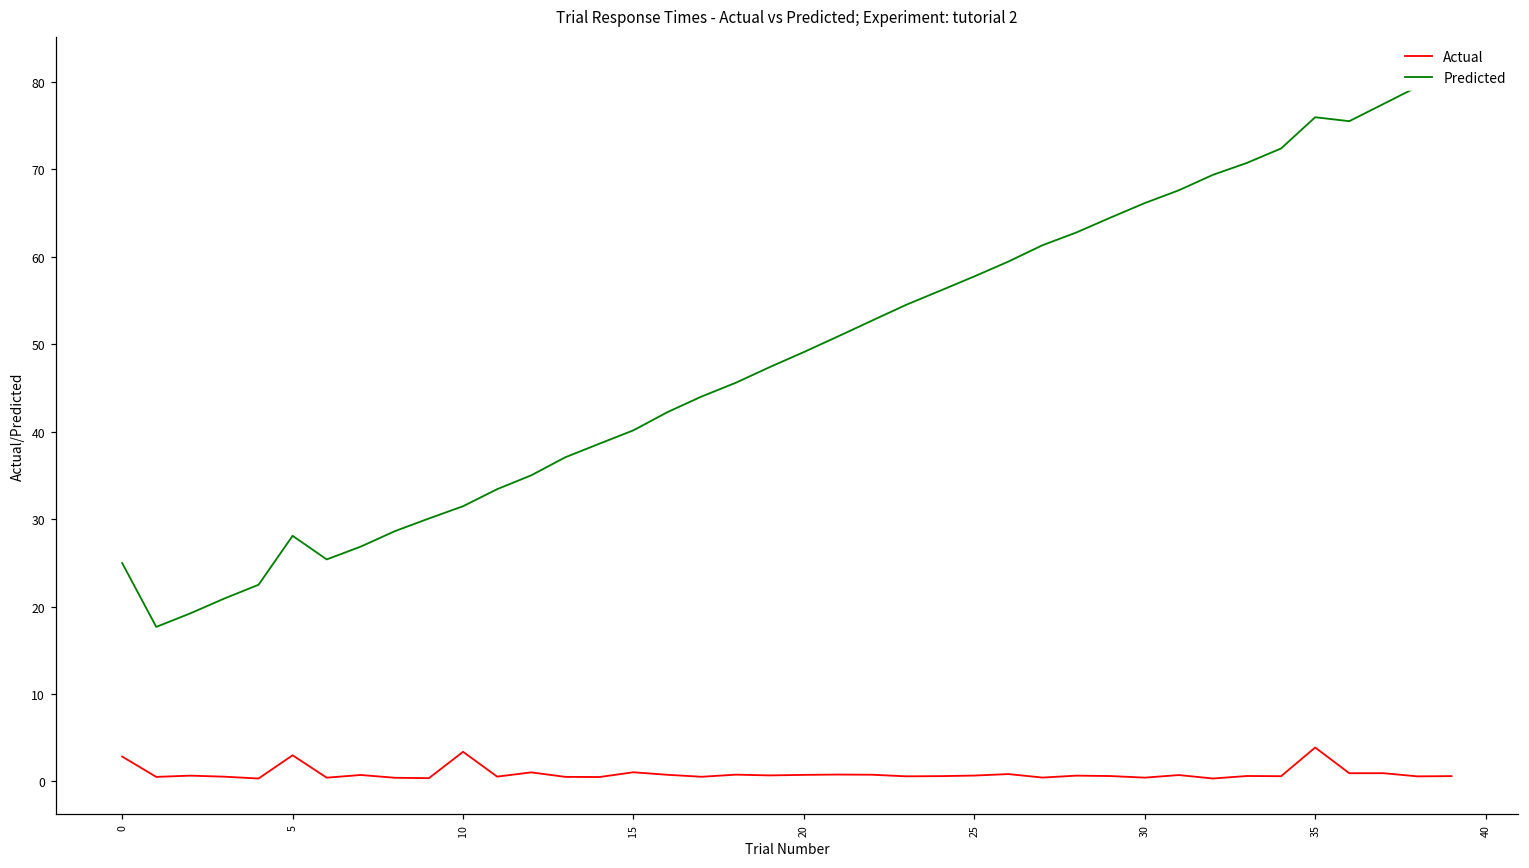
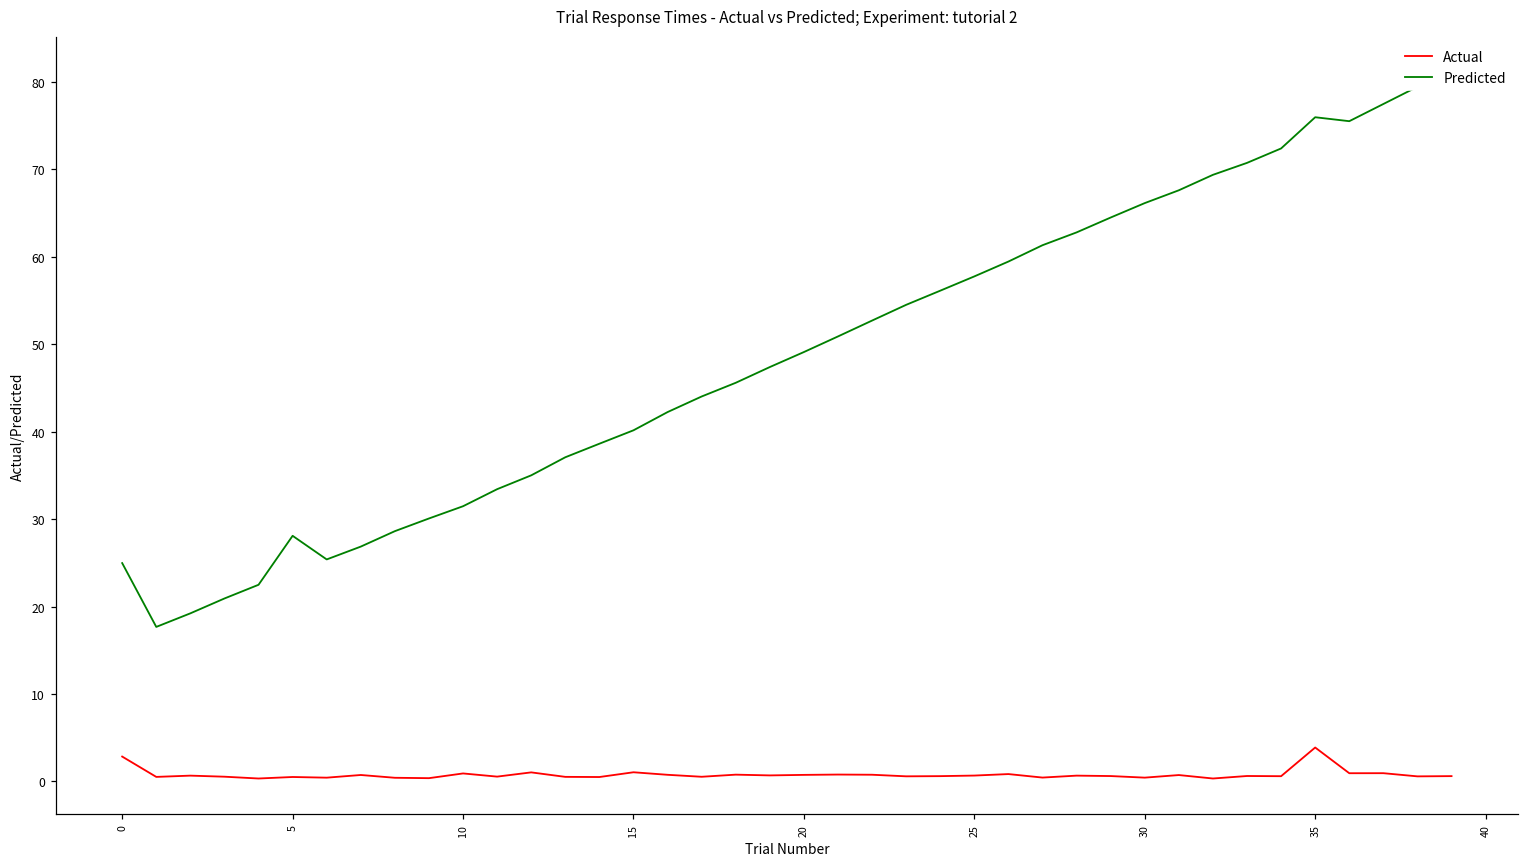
  {
    "Actual": {
      "0": 3,
-     "5": 3,
-     "10": 3,
+     "5": 1,
+     "10": 1,
      "15": 1,
      "20": 1,
      "25": 1,
      "30": 0,
      "35": 4
    },
    "Predicted": {
      "0": 25,
      "5": 28,
      "10": 31,
      "15": 40,
      "20": 49,
      "25": 58,
      "30": 66,
      "35": 76
    }
  }
